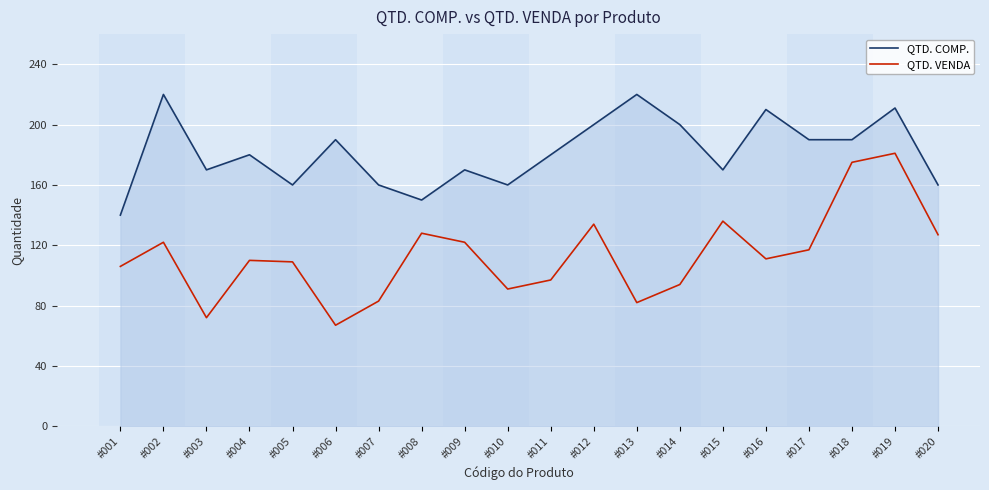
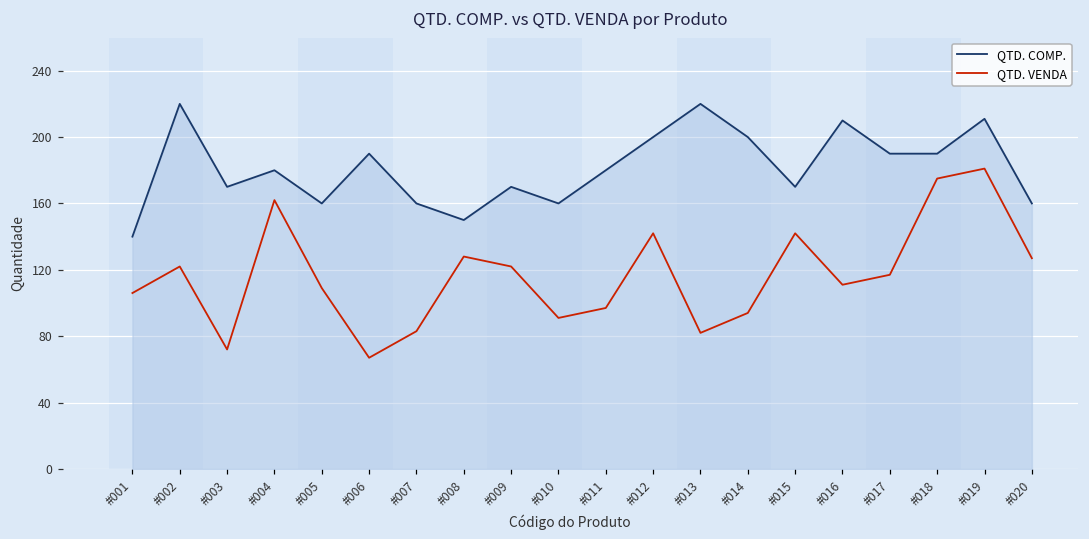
  {
    "QTD. COMP.": {
      "#001": 140,
      "#002": 220,
      "#003": 170,
      "#004": 180,
      "#005": 160,
      "#006": 190,
      "#007": 160,
      "#008": 150,
      "#009": 170,
      "#010": 160,
      "#011": 180,
      "#012": 200,
      "#013": 220,
      "#014": 200,
      "#015": 170,
      "#016": 210,
      "#017": 190,
      "#018": 190,
      "#019": 211,
      "#020": 160
    },
    "QTD. VENDA": {
      "#001": 106,
      "#002": 122,
      "#003": 72,
-     "#004": 110,
+     "#004": 162,
      "#005": 109,
      "#006": 67,
      "#007": 83,
      "#008": 128,
      "#009": 122,
      "#010": 91,
      "#011": 97,
-     "#012": 134,
+     "#012": 142,
      "#013": 82,
      "#014": 94,
-     "#015": 136,
+     "#015": 142,
      "#016": 111,
      "#017": 117,
      "#018": 175,
      "#019": 181,
      "#020": 127
    }
  }
